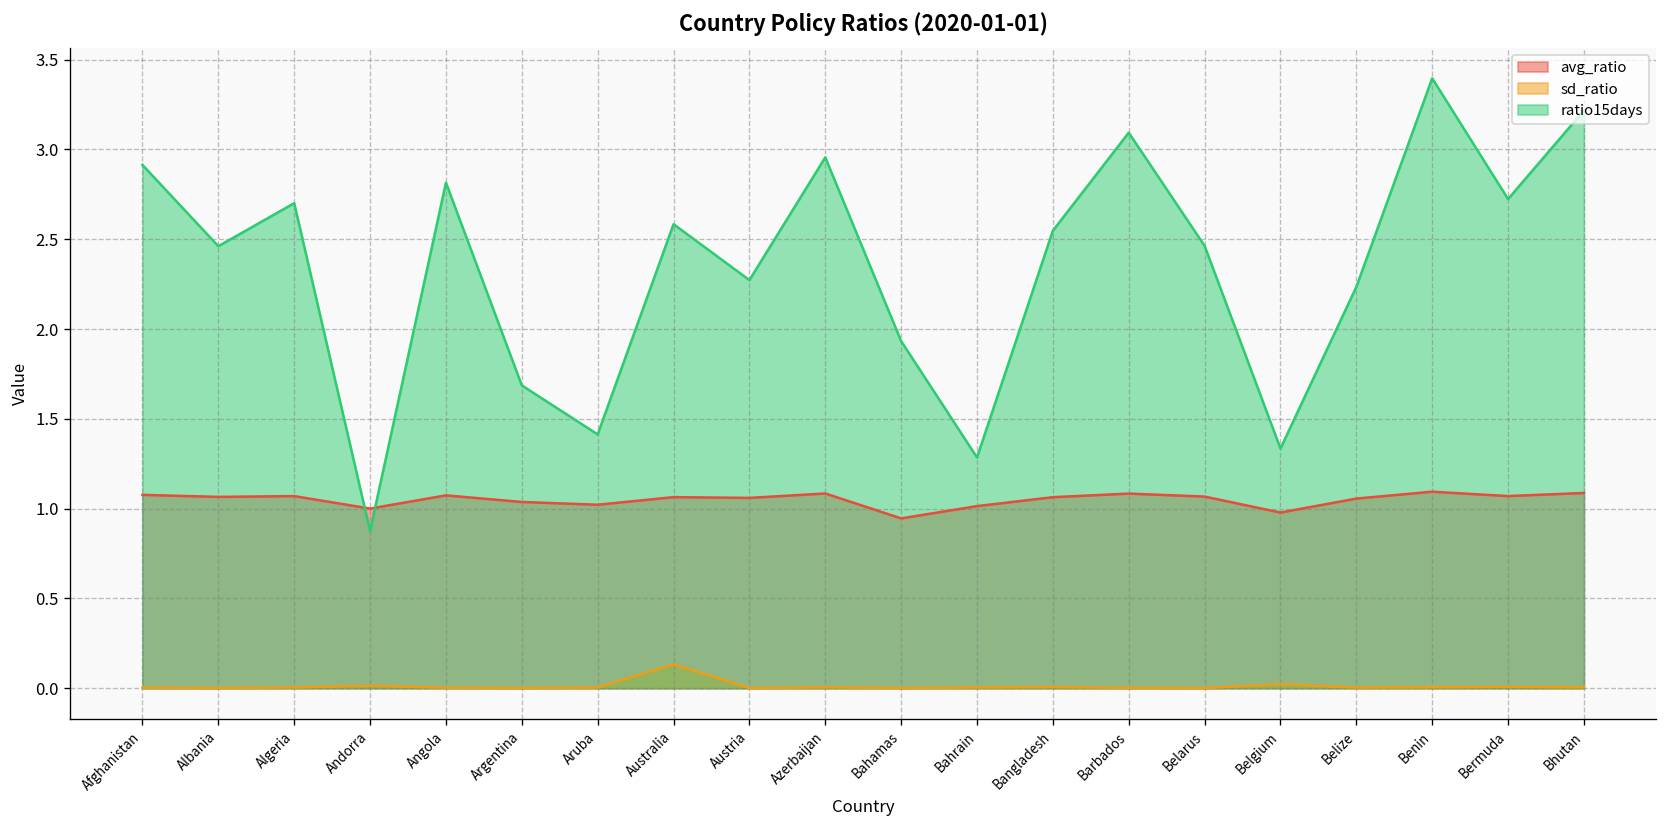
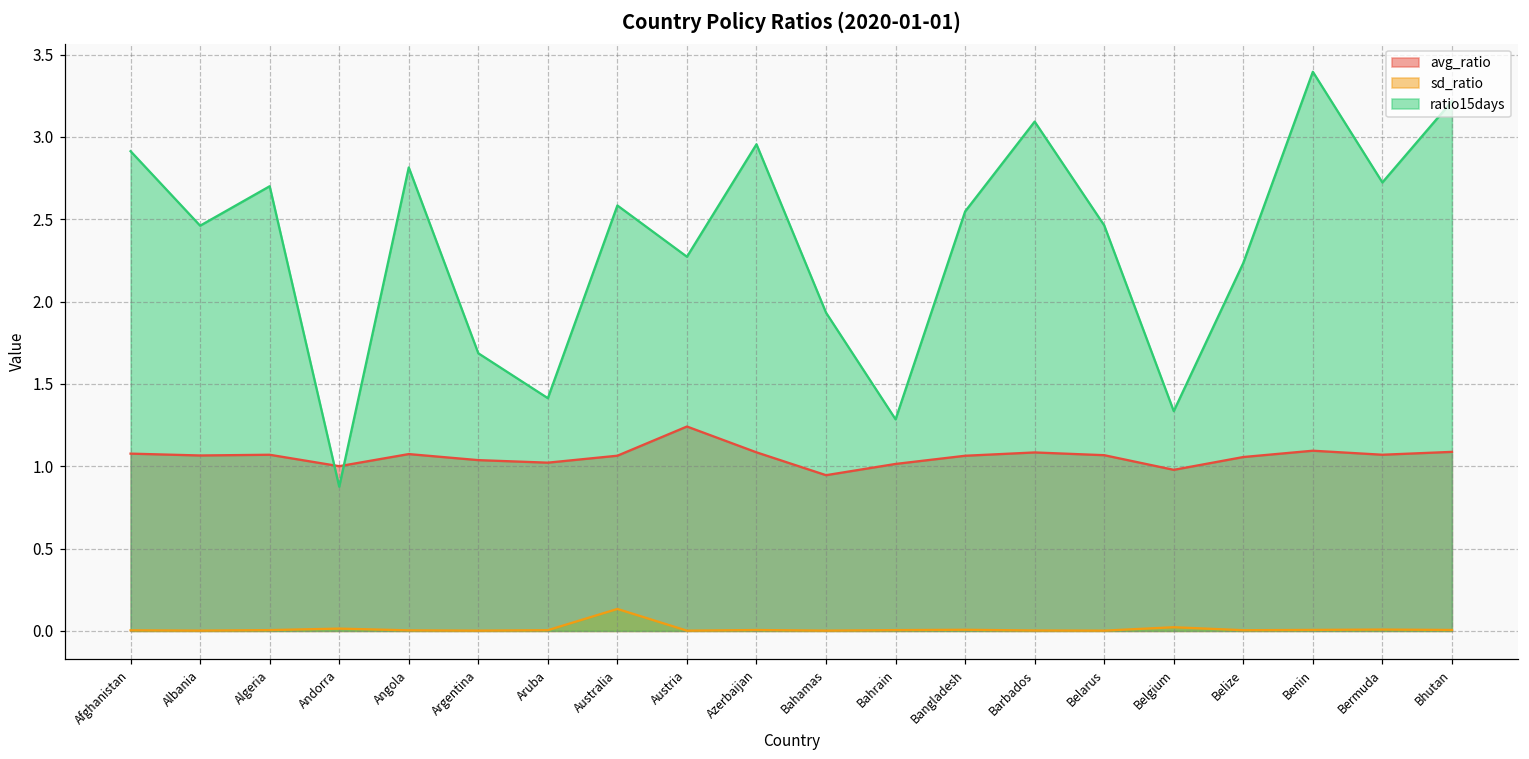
  {
    "avg_ratio": {
      "Afghanistan": 1.08,
      "Albania": 1.07,
      "Algeria": 1.07,
      "Andorra": 1.00,
      "Angola": 1.07,
      "Argentina": 1.04,
      "Aruba": 1.02,
      "Australia": 1.06,
-     "Austria": 1.06,
+     "Austria": 1.24,
      "Azerbaijan": 1.08,
      "Bahamas": 0.95,
      "Bahrain": 1.01,
      "Bangladesh": 1.06,
      "Barbados": 1.08,
      "Belarus": 1.07,
      "Belgium": 0.98,
      "Belize": 1.06,
      "Benin": 1.09,
      "Bermuda": 1.07,
      "Bhutan": 1.09
    },
    "sd_ratio": {
      "Afghanistan": 0.00,
      "Albania": 0.00,
      "Algeria": 0.01,
      "Andorra": 0.01,
      "Angola": 0.00,
      "Argentina": 0.00,
      "Aruba": 0.00,
      "Australia": 0.13,
      "Austria": 0.00,
      "Azerbaijan": 0.01,
      "Bahamas": 0.00,
      "Bahrain": 0.01,
      "Bangladesh": 0.01,
      "Barbados": 0.00,
      "Belarus": 0.00,
      "Belgium": 0.02,
      "Belize": 0.00,
      "Benin": 0.01,
      "Bermuda": 0.01,
      "Bhutan": 0.01
    },
    "ratio15days": {
      "Afghanistan": 2.91,
      "Albania": 2.46,
      "Algeria": 2.70,
      "Andorra": 0.88,
      "Angola": 2.82,
      "Argentina": 1.69,
      "Aruba": 1.41,
      "Australia": 2.58,
      "Austria": 2.27,
      "Azerbaijan": 2.96,
      "Bahamas": 1.93,
      "Bahrain": 1.29,
      "Bangladesh": 2.55,
      "Barbados": 3.09,
      "Belarus": 2.46,
      "Belgium": 1.34,
      "Belize": 2.23,
      "Benin": 3.40,
      "Bermuda": 2.72
    }
  }
